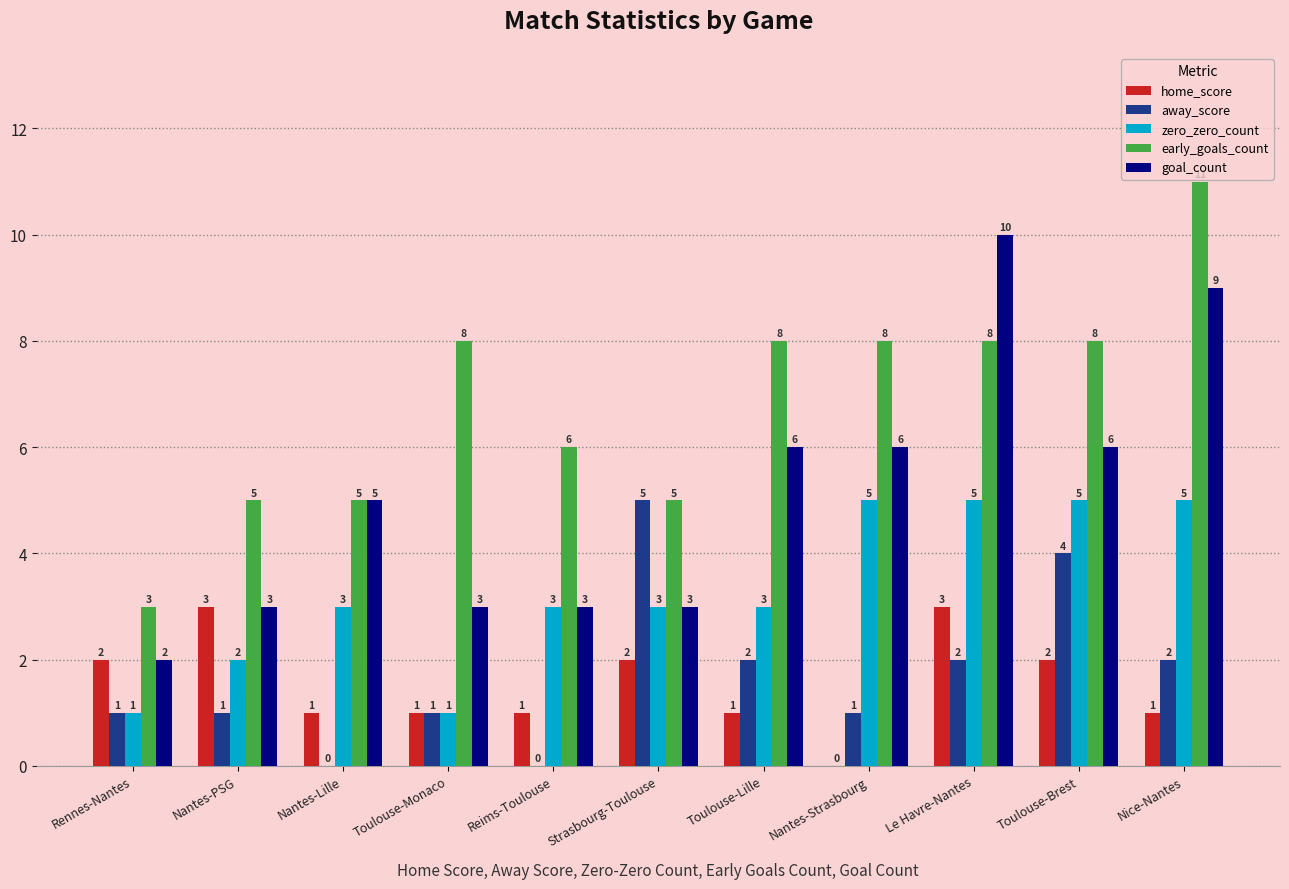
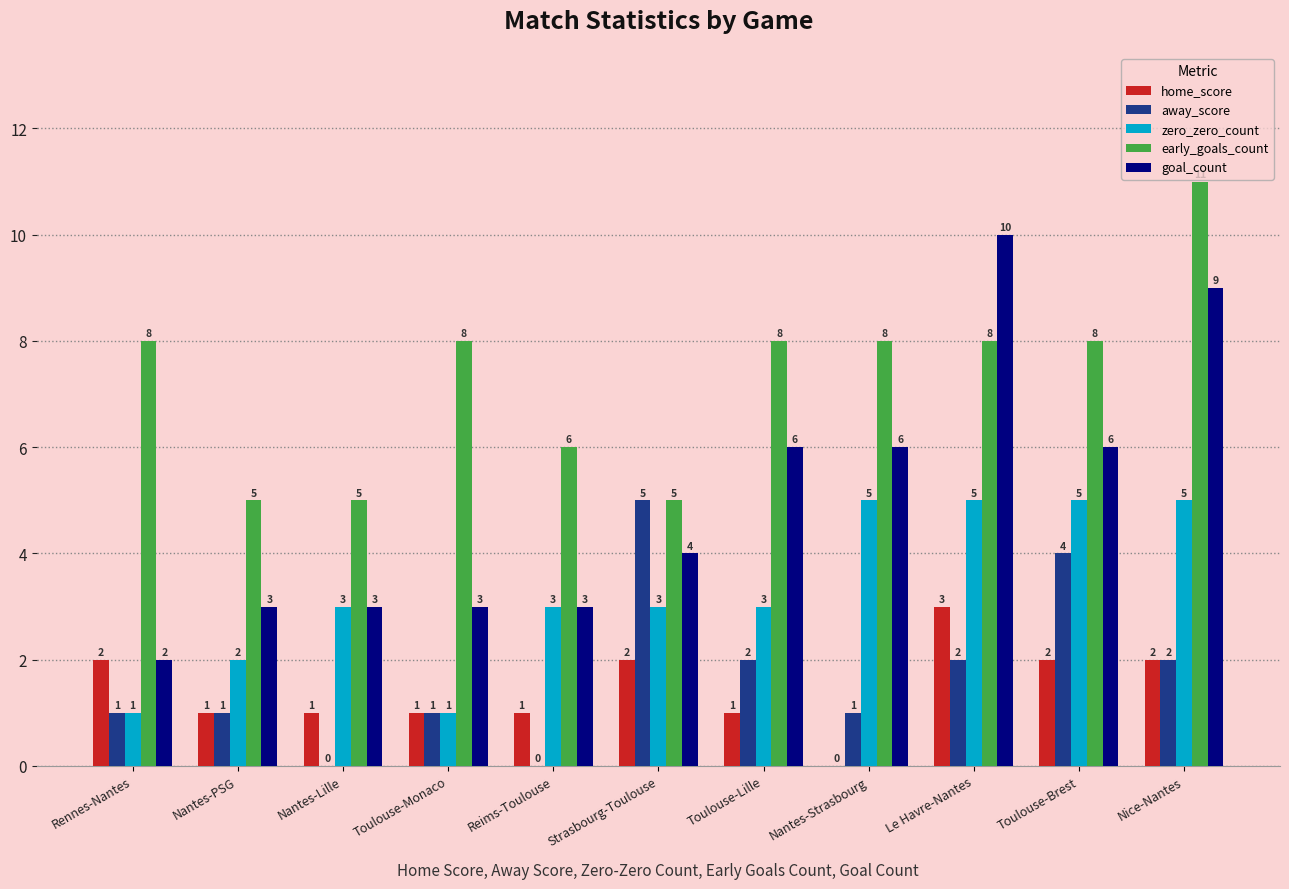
  {
    "home_score": {
      "Rennes-Nantes": 2,
-     "Nantes-PSG": 3,
+     "Nantes-PSG": 1,
      "Nantes-Lille": 1,
      "Toulouse-Monaco": 1,
      "Reims-Toulouse": 1,
      "Strasbourg-Toulouse": 2,
      "Toulouse-Lille": 1,
      "Nantes-Strasbourg": 0,
      "Le Havre-Nantes": 3,
      "Toulouse-Brest": 2,
-     "Nice-Nantes": 1
+     "Nice-Nantes": 2
    },
    "away_score": {
      "Rennes-Nantes": 1,
      "Nantes-PSG": 1,
      "Nantes-Lille": 0,
      "Toulouse-Monaco": 1,
      "Reims-Toulouse": 0,
      "Strasbourg-Toulouse": 5,
      "Toulouse-Lille": 2,
      "Nantes-Strasbourg": 1,
      "Le Havre-Nantes": 2,
      "Toulouse-Brest": 4,
      "Nice-Nantes": 2
    },
    "zero_zero_count": {
      "Rennes-Nantes": 1,
      "Nantes-PSG": 2,
      "Nantes-Lille": 3,
      "Toulouse-Monaco": 1,
      "Reims-Toulouse": 3,
      "Strasbourg-Toulouse": 3,
      "Toulouse-Lille": 3,
      "Nantes-Strasbourg": 5,
      "Le Havre-Nantes": 5,
      "Toulouse-Brest": 5,
      "Nice-Nantes": 5
    },
    "early_goals_count": {
-     "Rennes-Nantes": 3,
+     "Rennes-Nantes": 8,
      "Nantes-PSG": 5,
      "Nantes-Lille": 5,
      "Toulouse-Monaco": 8,
      "Reims-Toulouse": 6,
      "Strasbourg-Toulouse": 5,
      "Toulouse-Lille": 8,
      "Nantes-Strasbourg": 8,
      "Le Havre-Nantes": 8,
      "Toulouse-Brest": 8
    },
    "goal_count": {
      "Rennes-Nantes": 2,
      "Nantes-PSG": 3,
-     "Nantes-Lille": 5,
+     "Nantes-Lille": 3,
      "Toulouse-Monaco": 3,
      "Reims-Toulouse": 3,
-     "Strasbourg-Toulouse": 3,
+     "Strasbourg-Toulouse": 4,
      "Toulouse-Lille": 6,
      "Nantes-Strasbourg": 6,
      "Le Havre-Nantes": 10,
      "Toulouse-Brest": 6,
      "Nice-Nantes": 9
    }
  }
